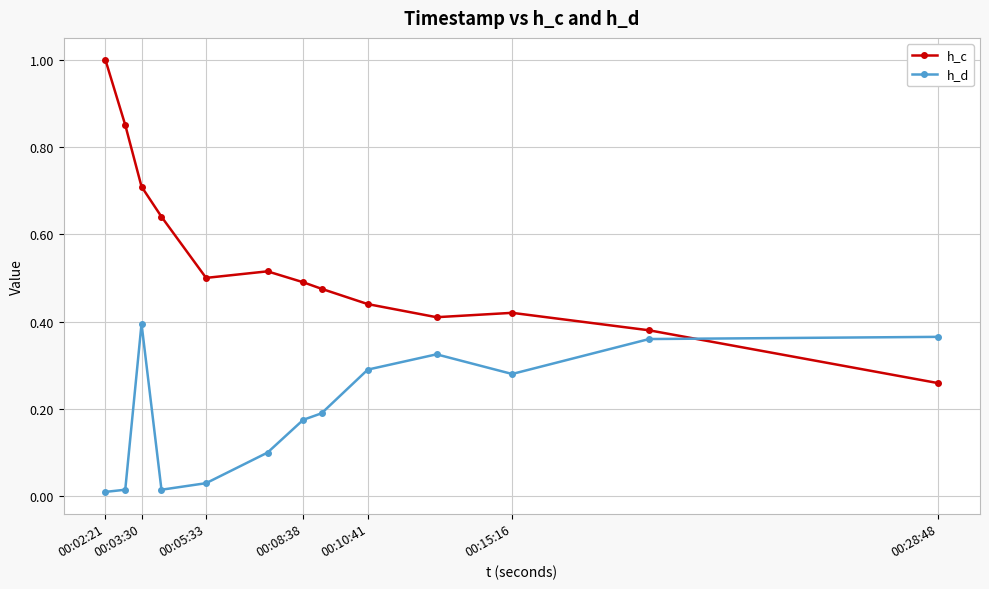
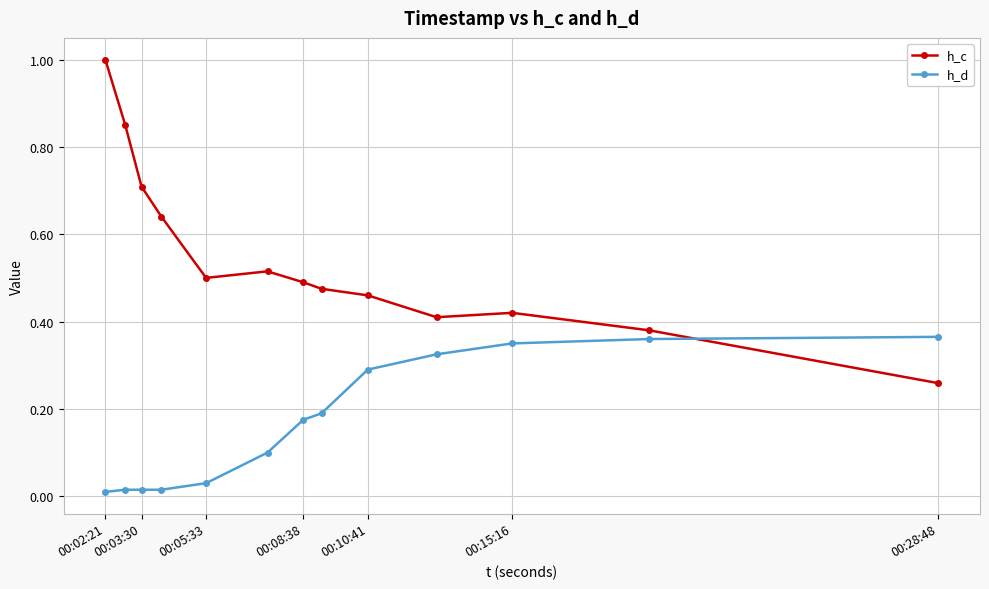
  {
    "h_c": {
      "00:02:21": 1.00,
      "00:03:30": 0.71,
      "00:05:33": 0.50,
      "00:08:38": 0.49,
-     "00:10:41": 0.44,
+     "00:10:41": 0.46,
      "00:15:16": 0.42,
      "00:28:48": 0.26
    },
    "h_d": {
      "00:02:21": 0.01,
-     "00:03:30": 0.40,
+     "00:03:30": 0.02,
      "00:05:33": 0.03,
      "00:08:38": 0.18,
      "00:10:41": 0.29,
-     "00:15:16": 0.28,
+     "00:15:16": 0.35,
      "00:28:48": 0.37
    }
  }
